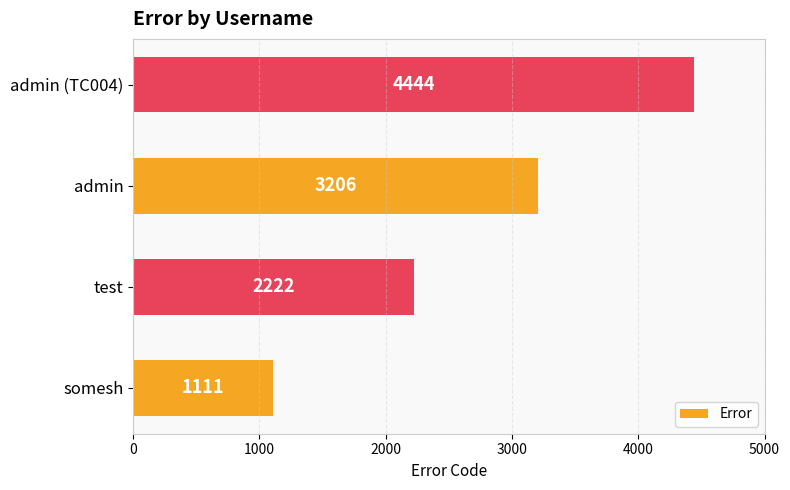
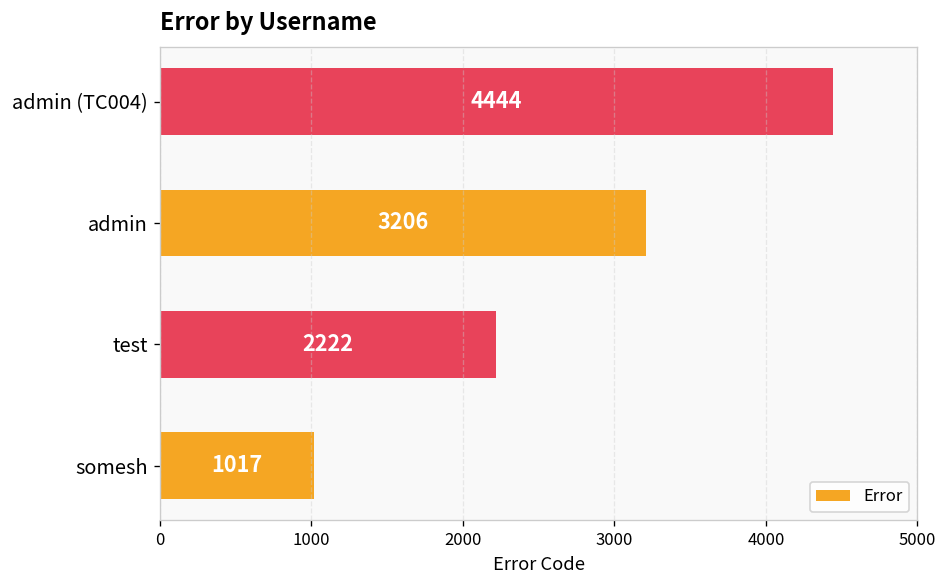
  {
    "admin (TC004)": 4444,
    "admin": 3206,
    "test": 2222,
-   "somesh": 1111
+   "somesh": 1017
  }
